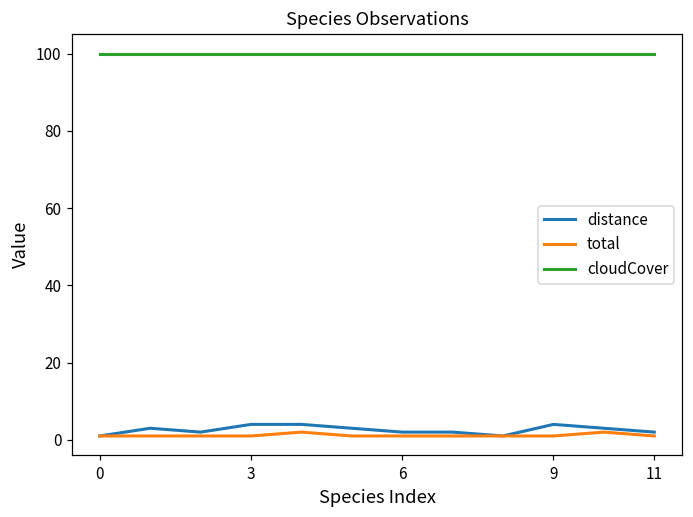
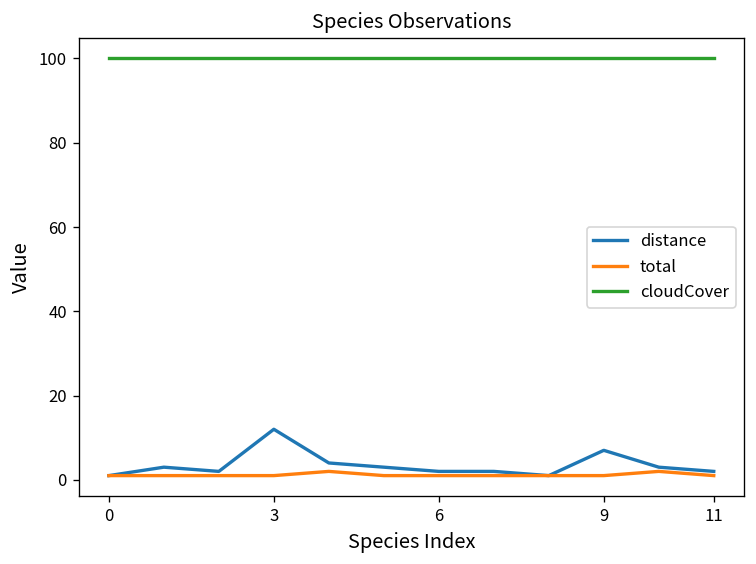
  {
    "distance": {
-     "3": 4,
+     "3": 12,
      "6": 2,
-     "9": 4,
+     "9": 7,
      "11": 2
    },
    "total": {
      "3": 1,
      "6": 1,
      "9": 1,
      "11": 1
    },
    "cloudCover": {
      "0": 100,
      "3": 100,
      "6": 100,
      "9": 100,
      "11": 100
    }
  }
